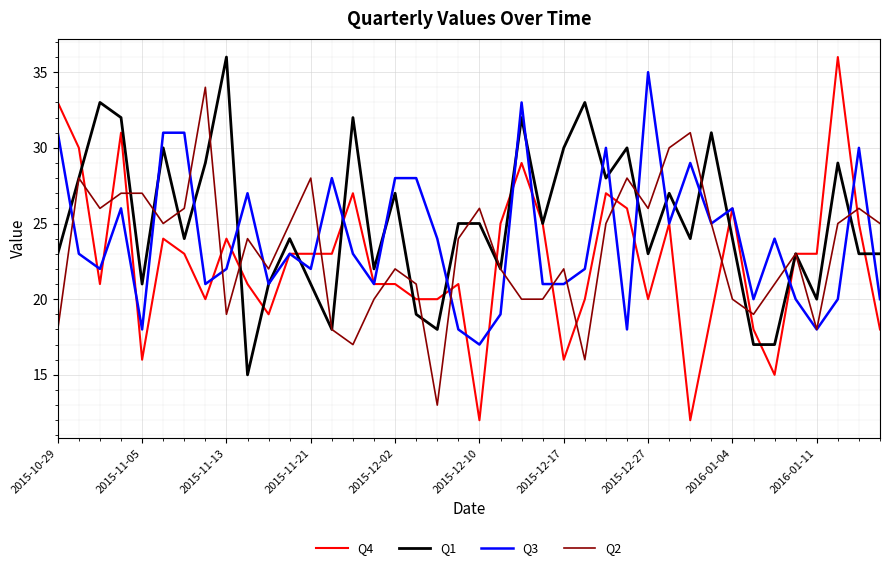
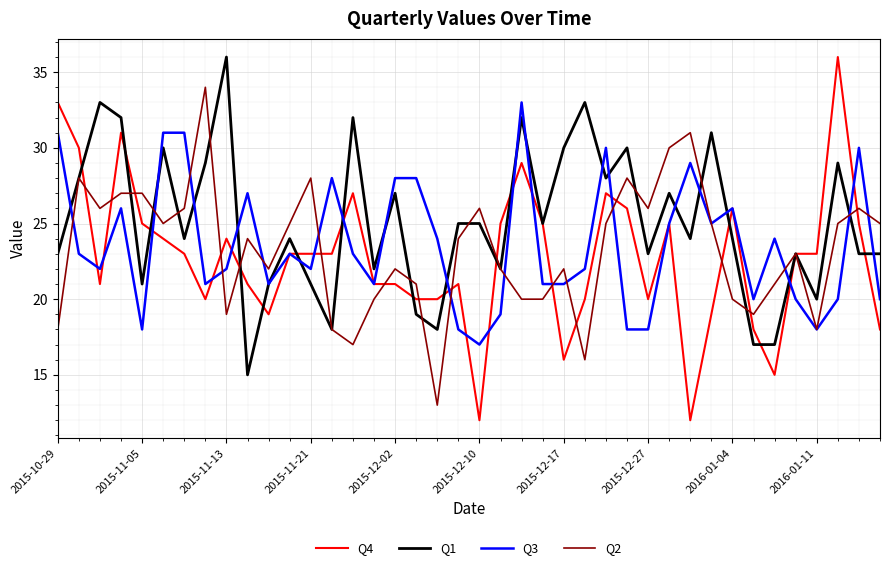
  {
    "Q4": {
      "2015-10-29": 33,
-     "2015-11-05": 16,
+     "2015-11-05": 25,
      "2015-11-13": 24,
      "2015-11-21": 23,
      "2015-12-02": 21,
      "2015-12-10": 12,
      "2015-12-17": 16,
      "2015-12-27": 20,
      "2016-01-11": 23
    },
    "Q1": {
      "2015-10-29": 23,
      "2015-11-05": 21,
      "2015-11-13": 36,
      "2015-11-21": 21,
      "2015-12-02": 27,
      "2015-12-10": 25,
      "2015-12-17": 30,
      "2015-12-27": 23,
      "2016-01-04": 24,
      "2016-01-11": 20
    },
    "Q3": {
      "2015-10-29": 31,
      "2015-11-05": 18,
      "2015-11-13": 22,
      "2015-11-21": 22,
      "2015-12-02": 28,
      "2015-12-10": 17,
      "2015-12-17": 21,
-     "2015-12-27": 35
+     "2015-12-27": 18
    },
    "Q2": {
      "2015-10-29": 18,
      "2015-11-05": 27,
      "2015-11-13": 19,
      "2015-11-21": 28,
      "2015-12-02": 22,
      "2015-12-10": 26,
      "2015-12-17": 22,
      "2015-12-27": 26,
      "2016-01-04": 20
    }
  }
